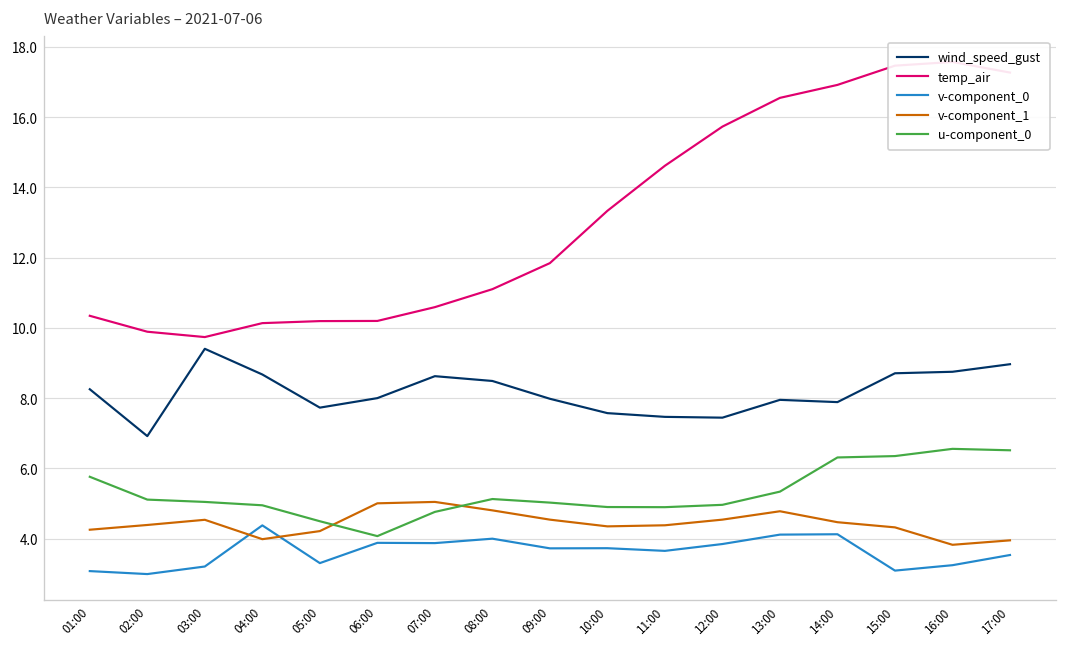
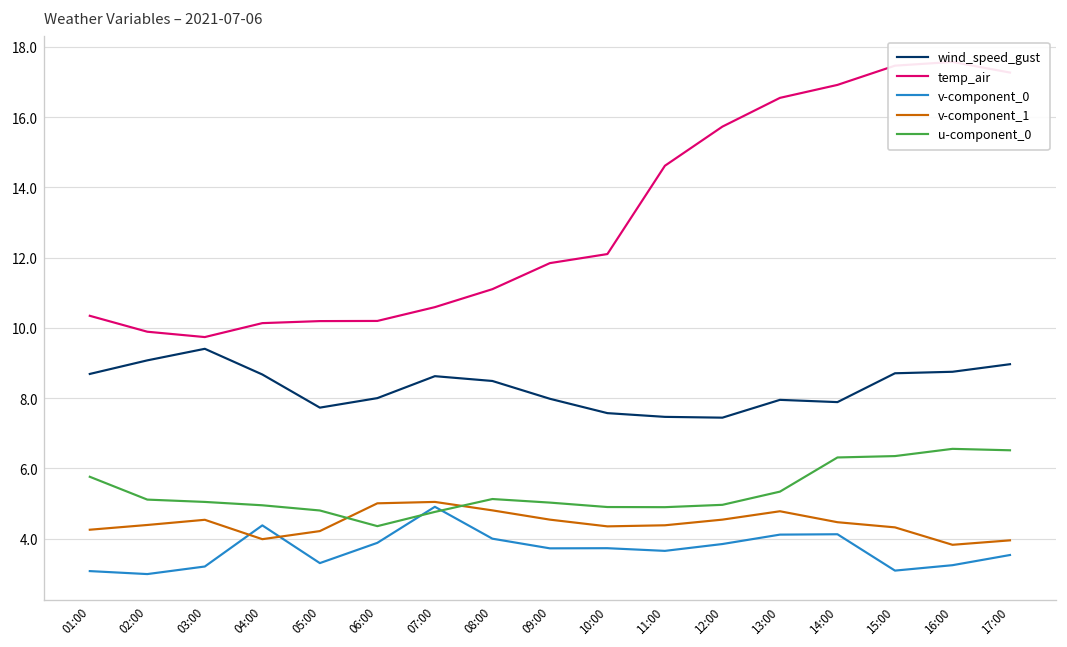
  {
    "wind_speed_gust": {
-     "01:00": 8.3,
-     "02:00": 6.9,
+     "01:00": 8.7,
+     "02:00": 9.1,
      "03:00": 9.4,
      "04:00": 8.7,
      "05:00": 7.7,
      "06:00": 8.0,
      "07:00": 8.6,
      "08:00": 8.5,
      "09:00": 8.0,
      "10:00": 7.6,
      "11:00": 7.5,
      "12:00": 7.4,
      "13:00": 8.0,
      "14:00": 7.9,
      "15:00": 8.7,
      "16:00": 8.8,
      "17:00": 9.0
    },
    "temp_air": {
      "01:00": 10.3,
      "02:00": 9.9,
      "03:00": 9.7,
      "04:00": 10.1,
      "05:00": 10.2,
      "06:00": 10.2,
      "07:00": 10.6,
      "08:00": 11.1,
      "09:00": 11.8,
-     "10:00": 13.3,
+     "10:00": 12.1,
      "11:00": 14.6,
      "12:00": 15.7,
      "13:00": 16.5,
      "14:00": 16.9
    },
    "v-component_0": {
      "01:00": 3.1,
      "02:00": 3.0,
      "03:00": 3.2,
      "04:00": 4.4,
      "05:00": 3.3,
      "06:00": 3.9,
-     "07:00": 3.9,
+     "07:00": 4.9,
      "08:00": 4.0,
      "09:00": 3.7,
      "10:00": 3.7,
      "11:00": 3.7,
      "12:00": 3.8,
      "13:00": 4.1,
      "14:00": 4.1,
      "15:00": 3.1,
      "16:00": 3.2,
      "17:00": 3.5
    },
    "v-component_1": {
      "01:00": 4.3,
      "02:00": 4.4,
      "03:00": 4.5,
      "04:00": 4.0,
      "05:00": 4.2,
      "06:00": 5.0,
      "07:00": 5.0,
      "08:00": 4.8,
      "09:00": 4.5,
      "10:00": 4.4,
      "11:00": 4.4,
      "12:00": 4.5,
      "13:00": 4.8,
      "14:00": 4.5,
      "15:00": 4.3,
      "16:00": 3.8,
      "17:00": 4.0
    },
    "u-component_0": {
      "01:00": 5.8,
      "02:00": 5.1,
      "03:00": 5.0,
      "04:00": 5.0,
-     "05:00": 4.5,
-     "06:00": 4.1,
+     "05:00": 4.8,
+     "06:00": 4.4,
      "07:00": 4.8,
      "08:00": 5.1,
      "09:00": 5.0,
      "10:00": 4.9,
      "11:00": 4.9,
      "12:00": 5.0,
      "13:00": 5.3,
      "14:00": 6.3,
      "15:00": 6.4,
      "16:00": 6.6,
      "17:00": 6.5
    }
  }
